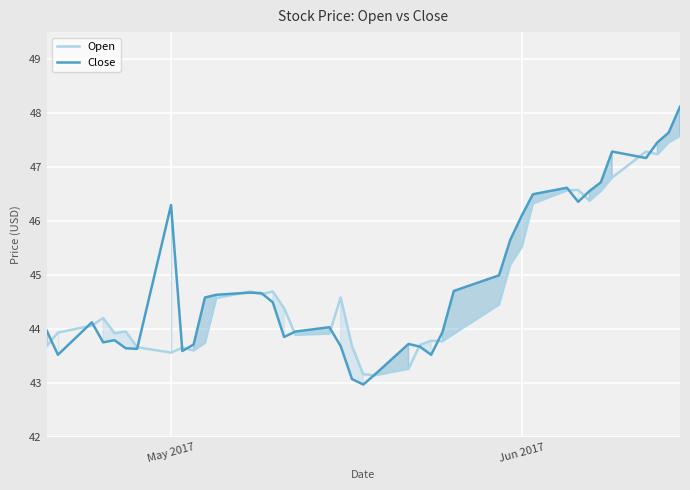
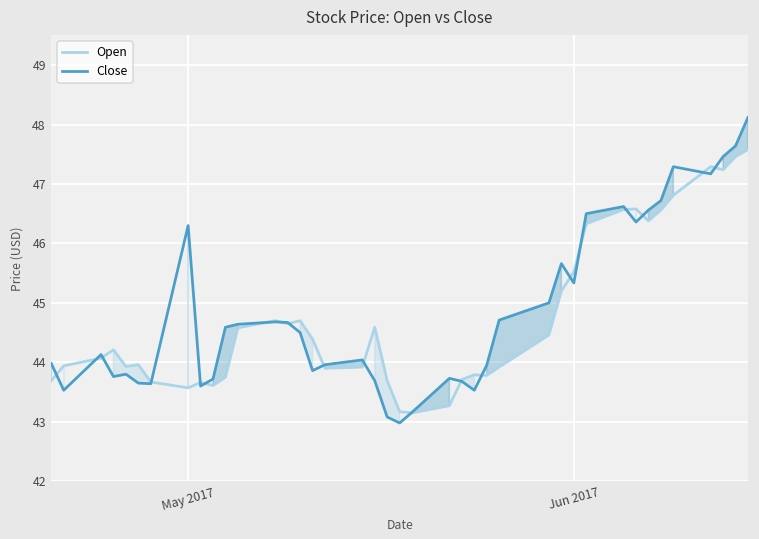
  {
    "Open": {
      "May 2017": 43.6,
      "Jun 2017": 45.5
    },
    "Close": {
      "May 2017": 46.3,
-     "Jun 2017": 46.1
+     "Jun 2017": 45.3
    }
  }
